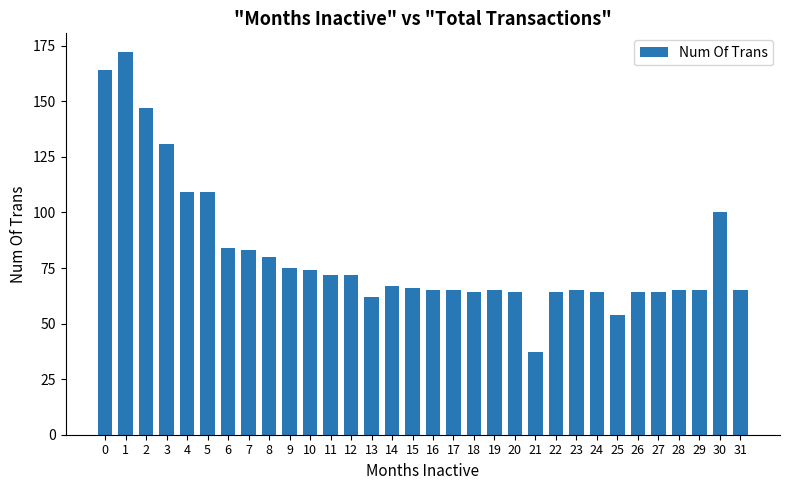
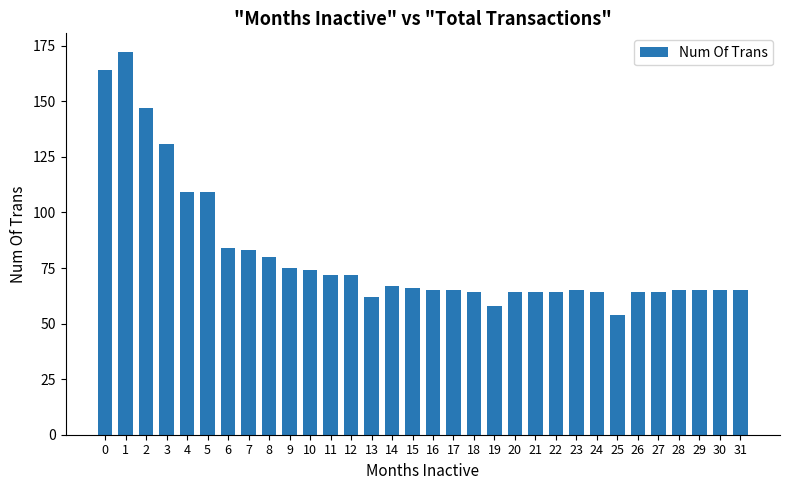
  {
    "0": 164,
    "1": 172,
    "2": 147,
    "3": 131,
    "4": 109,
    "5": 109,
    "6": 84,
    "7": 83,
    "8": 80,
    "9": 75,
    "10": 74,
    "11": 72,
    "12": 72,
    "13": 62,
    "14": 67,
    "15": 66,
    "16": 65,
    "17": 65,
    "18": 64,
-   "19": 65,
+   "19": 58,
    "20": 64,
-   "21": 37,
+   "21": 64,
    "22": 64,
    "23": 65,
    "24": 64,
    "25": 54,
    "26": 64,
    "27": 64,
    "28": 65,
    "29": 65,
-   "30": 100,
+   "30": 65,
    "31": 65
  }
